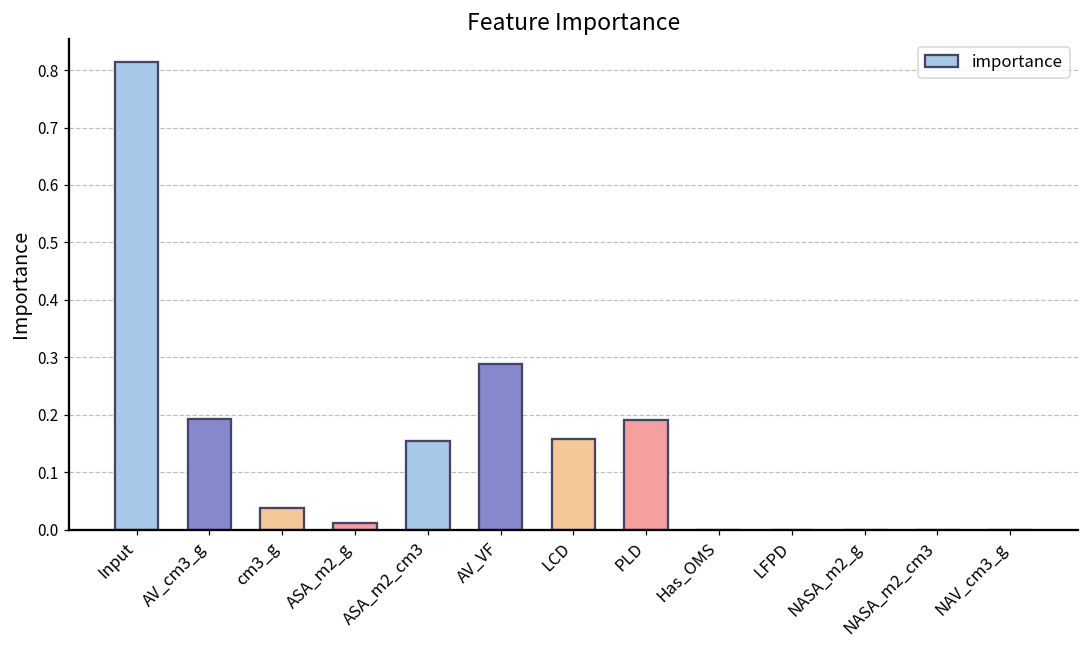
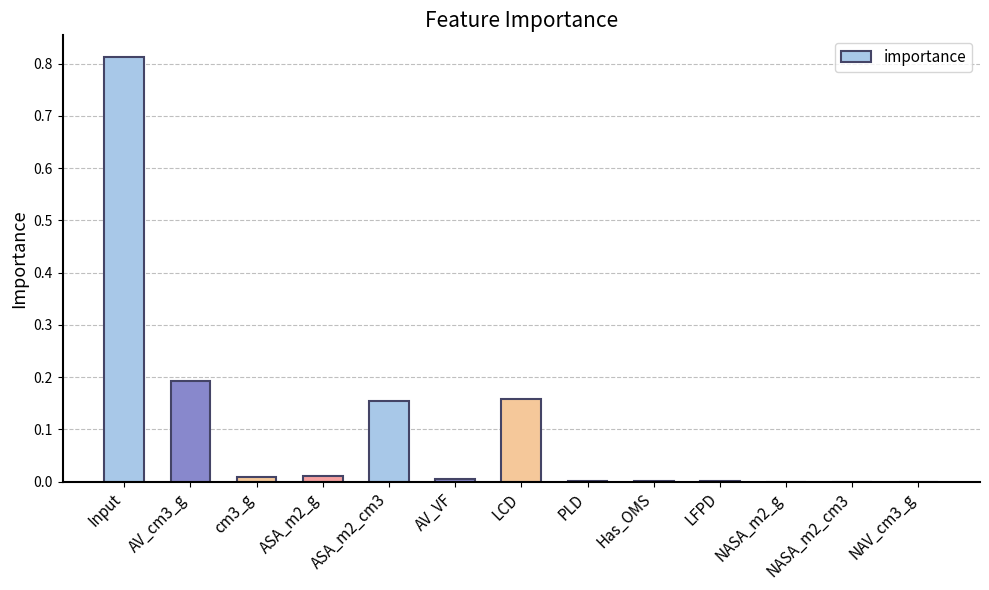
  {
    "Input": 0.81,
    "AV_cm3_g": 0.19,
-   "cm3_g": 0.04,
+   "cm3_g": 0.01,
    "ASA_m2_g": 0.01,
    "ASA_m2_cm3": 0.15,
-   "AV_VF": 0.29,
+   "AV_VF": 0.00,
    "LCD": 0.16,
-   "PLD": 0.19
+   "PLD": 0.00
  }
